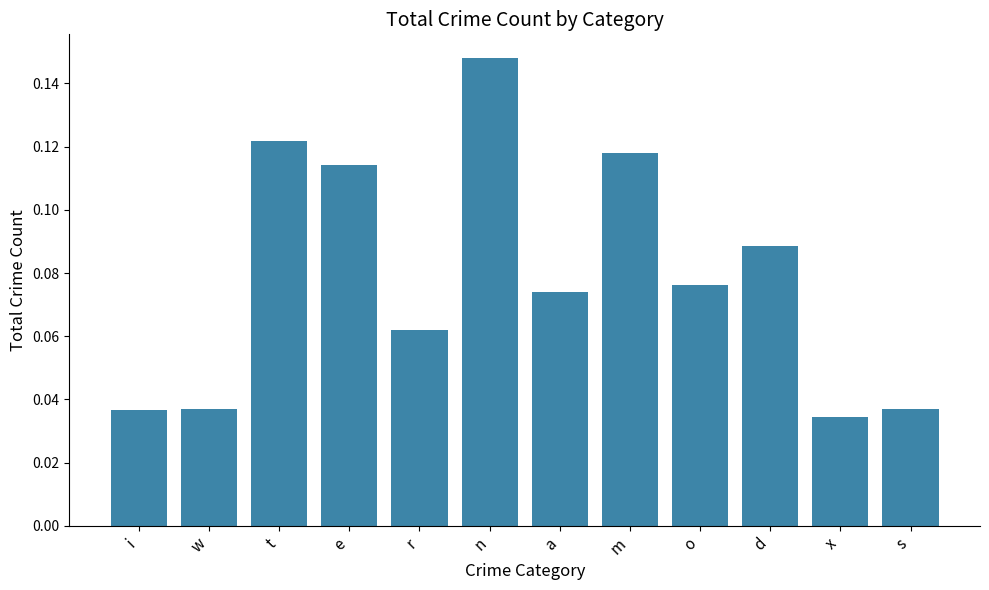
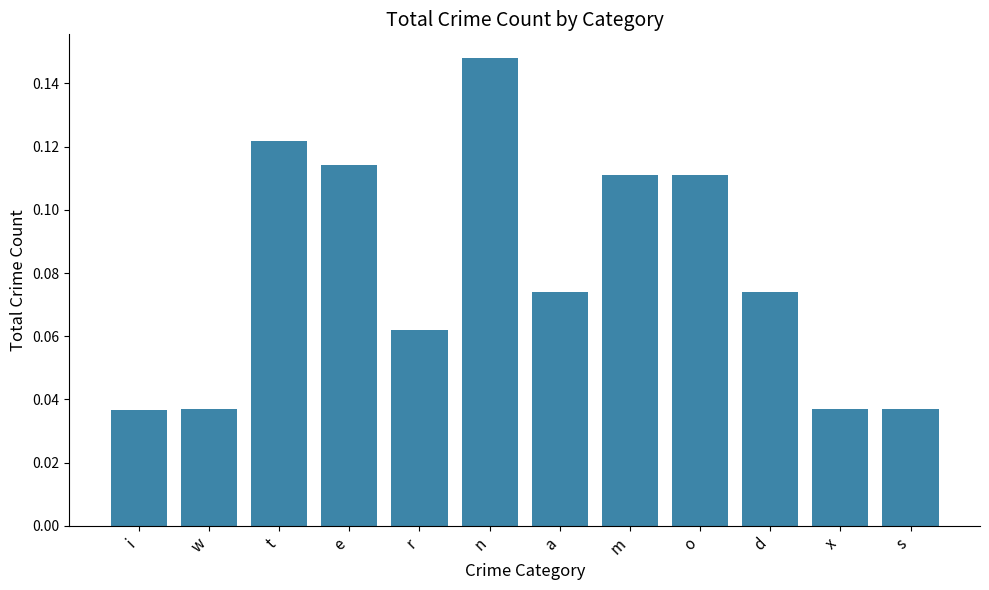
  {
    "i": 0.037,
    "w": 0.037,
    "t": 0.122,
    "e": 0.114,
    "r": 0.062,
    "n": 0.148,
    "a": 0.074,
-   "m": 0.118,
-   "o": 0.076,
-   "d": 0.089,
-   "x": 0.034,
+   "m": 0.111,
+   "o": 0.111,
+   "d": 0.074,
+   "x": 0.037,
    "s": 0.037
  }
